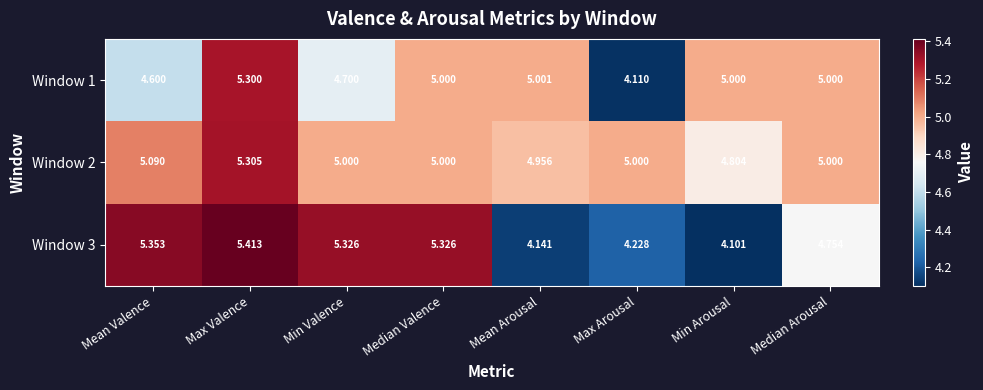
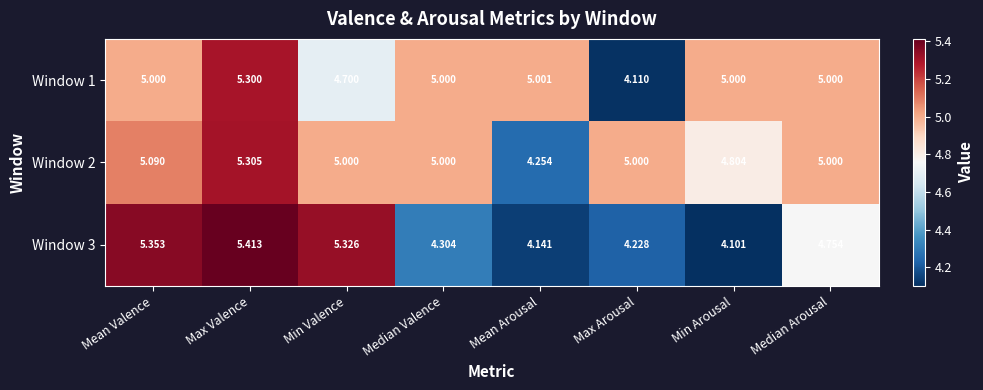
  {
    "Window 1": {
-     "Mean Valence": 4.600,
+     "Mean Valence": 5.000,
      "Max Valence": 5.300,
      "Median Valence": 5.000,
      "Mean Arousal": 5.001,
      "Max Arousal": 4.110,
      "Min Arousal": 5.000,
      "Median Arousal": 5.000
    },
    "Window 2": {
      "Mean Valence": 5.090,
      "Max Valence": 5.305,
      "Min Valence": 5.000,
      "Median Valence": 5.000,
-     "Mean Arousal": 4.956,
+     "Mean Arousal": 4.254,
      "Max Arousal": 5.000,
      "Median Arousal": 5.000
    },
    "Window 3": {
      "Mean Valence": 5.353,
      "Max Valence": 5.413,
      "Min Valence": 5.326,
-     "Median Valence": 5.326,
+     "Median Valence": 4.304,
      "Mean Arousal": 4.141,
      "Max Arousal": 4.228,
      "Min Arousal": 4.101
    }
  }
